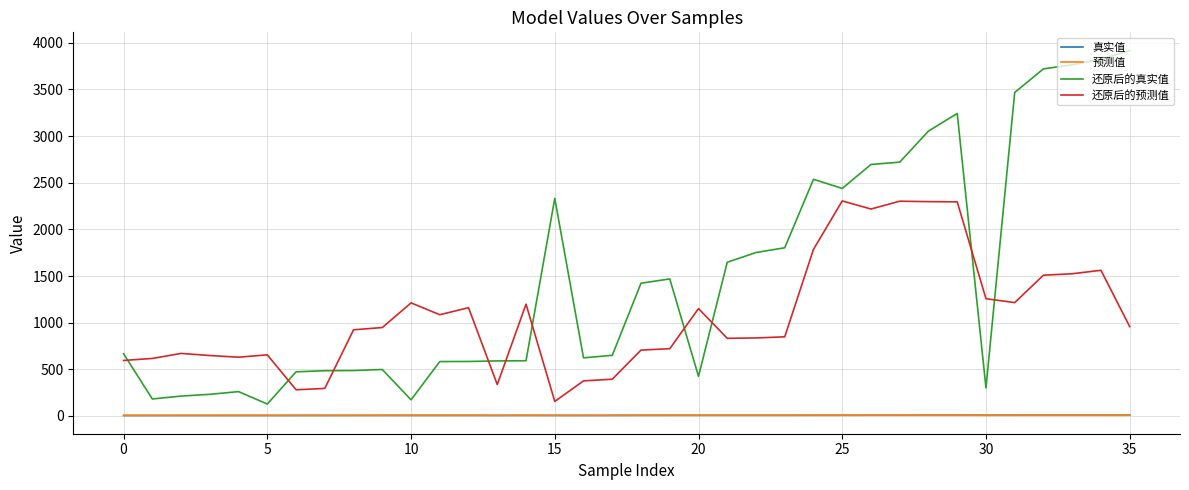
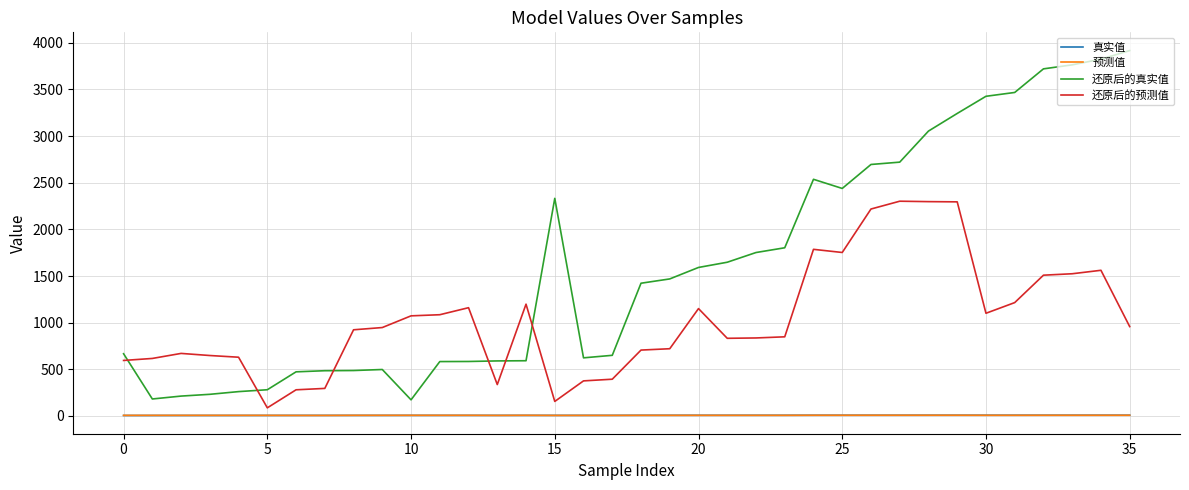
  {
    "还原后的真实值": {
      "0": 700,
-     "5": 100,
+     "5": 300,
      "10": 200,
      "15": 2300,
-     "20": 400,
+     "20": 1600,
      "25": 2400,
-     "30": 300
+     "30": 3400
    },
    "还原后的预测值": {
      "0": 600,
-     "5": 700,
-     "10": 1200,
+     "5": 100,
+     "10": 1100,
      "15": 200,
      "20": 1200,
-     "25": 2300,
-     "30": 1300,
+     "25": 1800,
+     "30": 1100,
      "35": 1000
    }
  }
